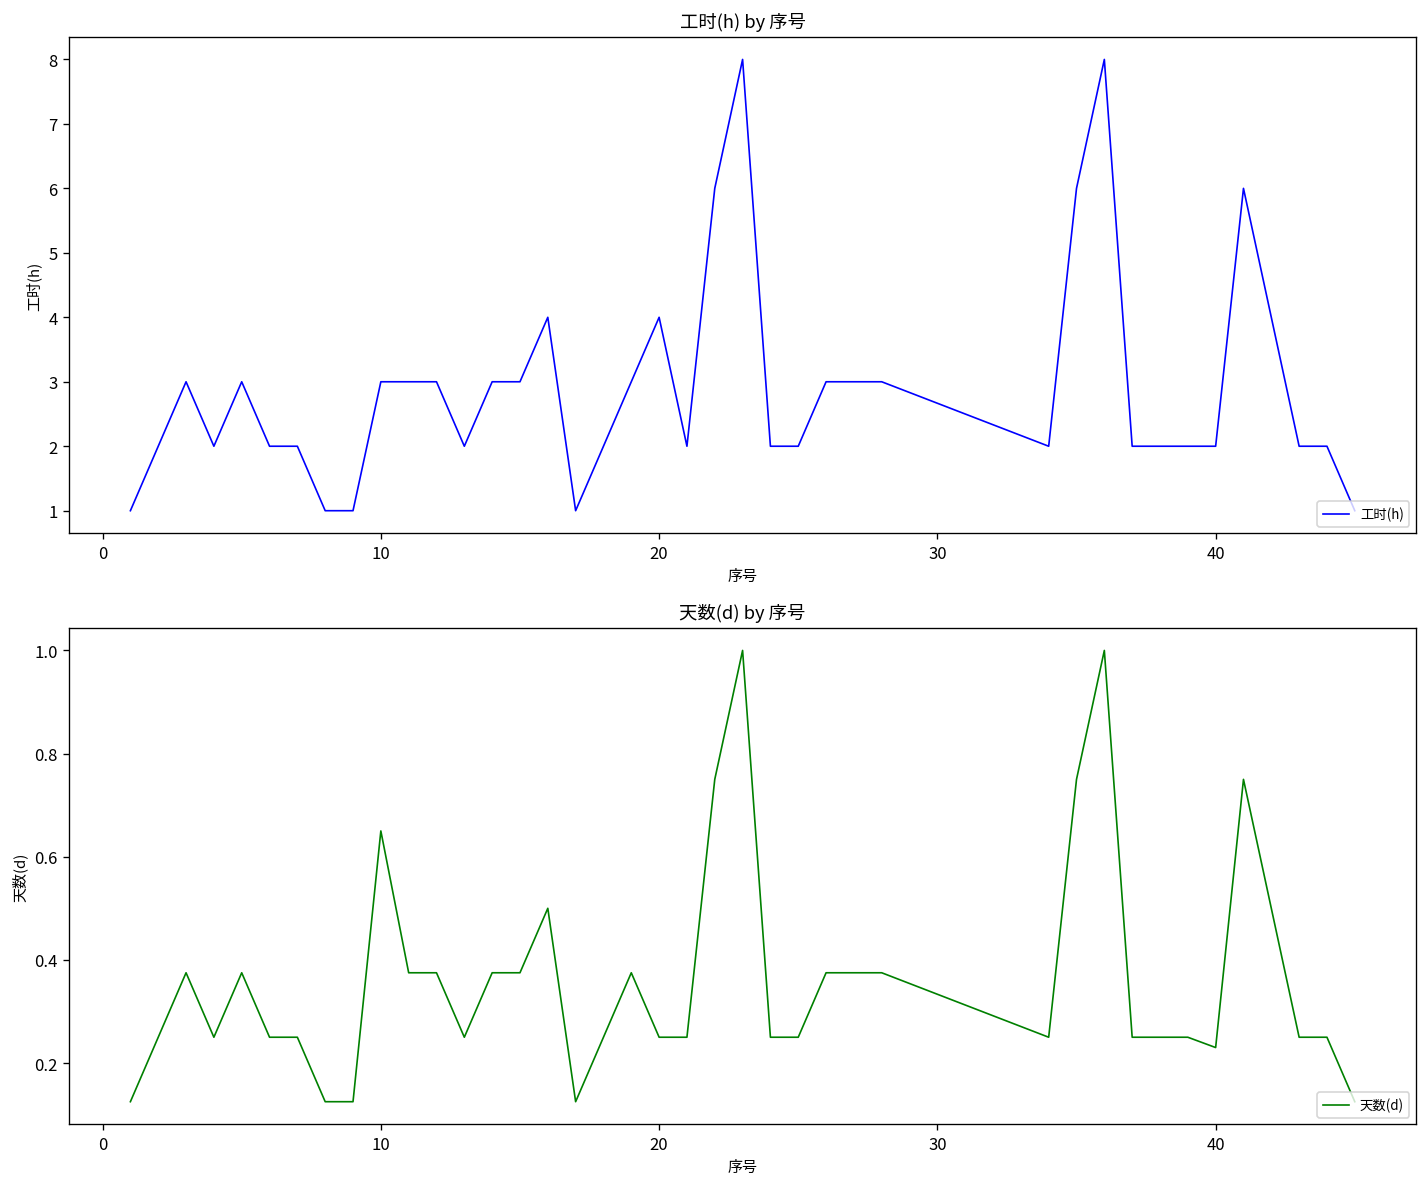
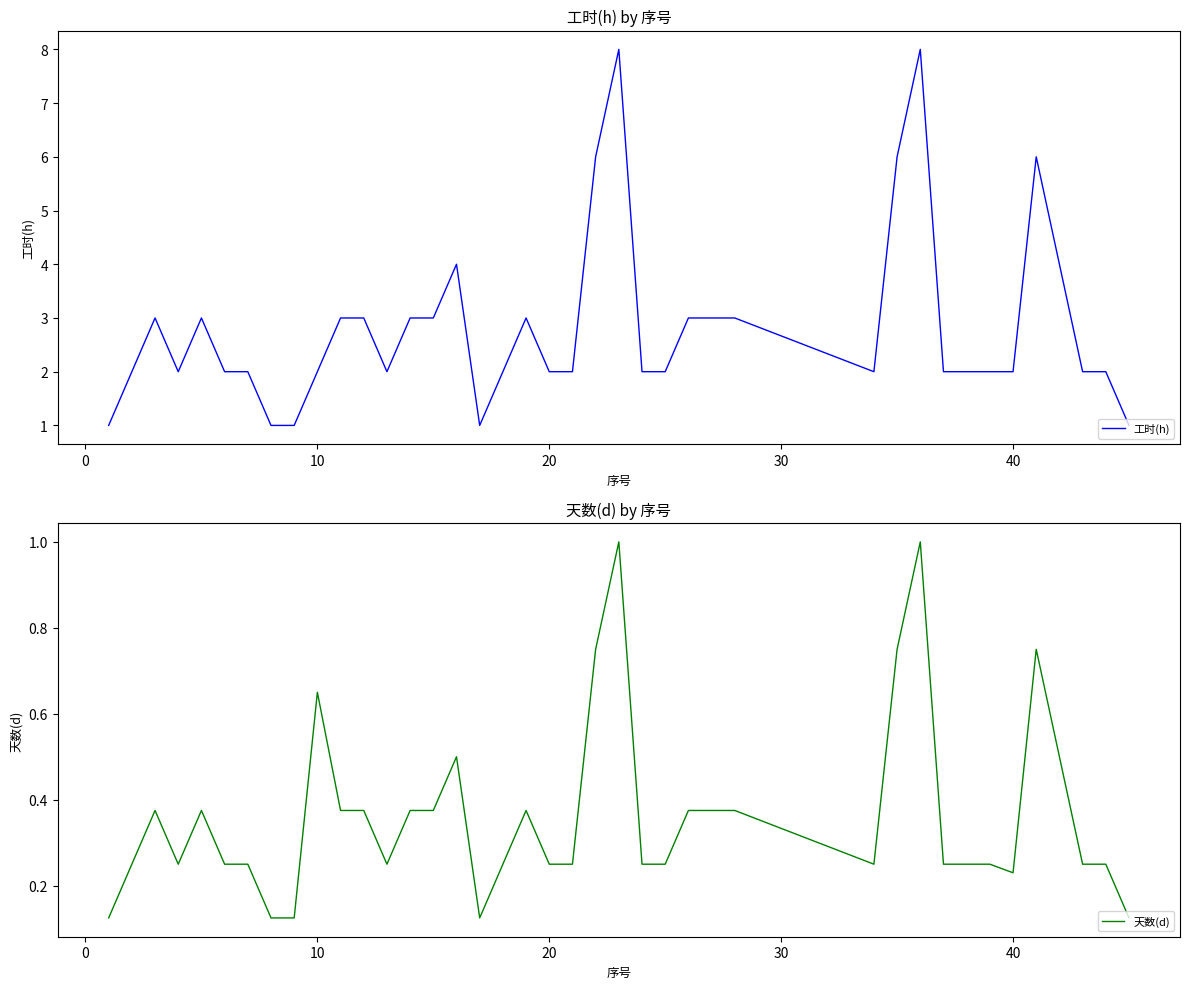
  {
    "工时(h) by 序号": {
-     "10": 3,
-     "20": 4,
+     "10": 2,
+     "20": 2,
      "40": 2
    },
    "天数(d) by 序号": {
      "10": 0.65,
      "20": 0.25,
      "40": 0.23
    }
  }
